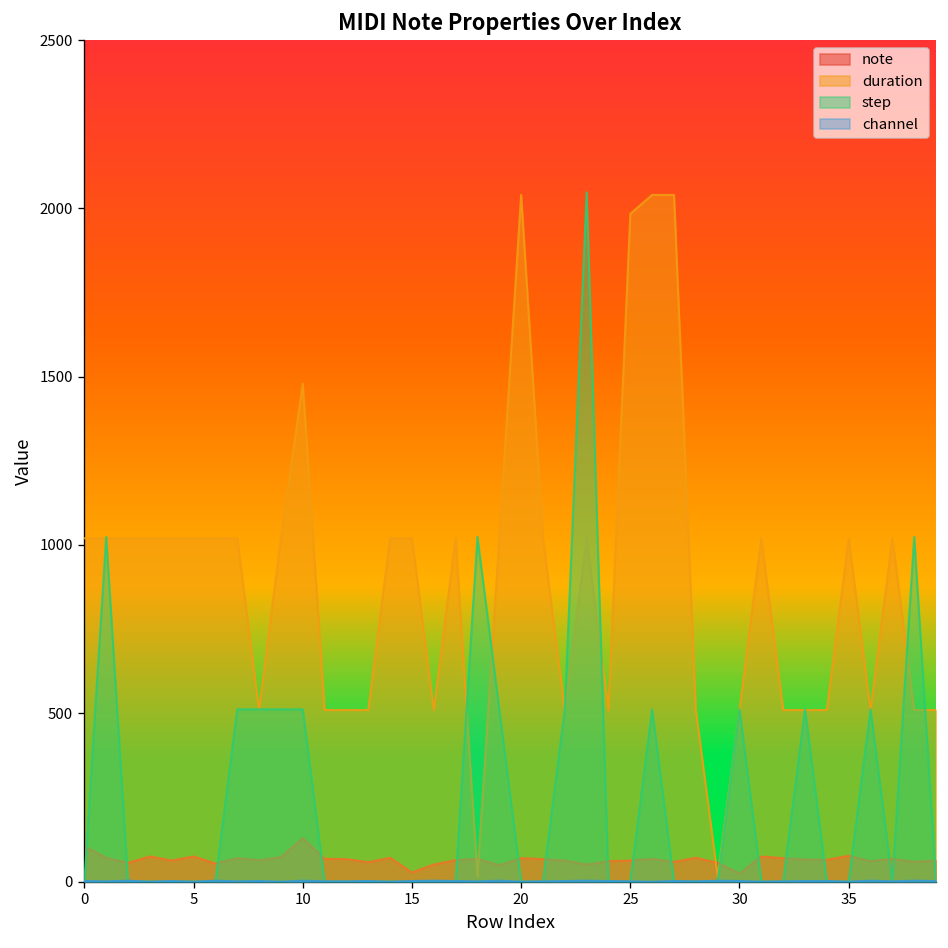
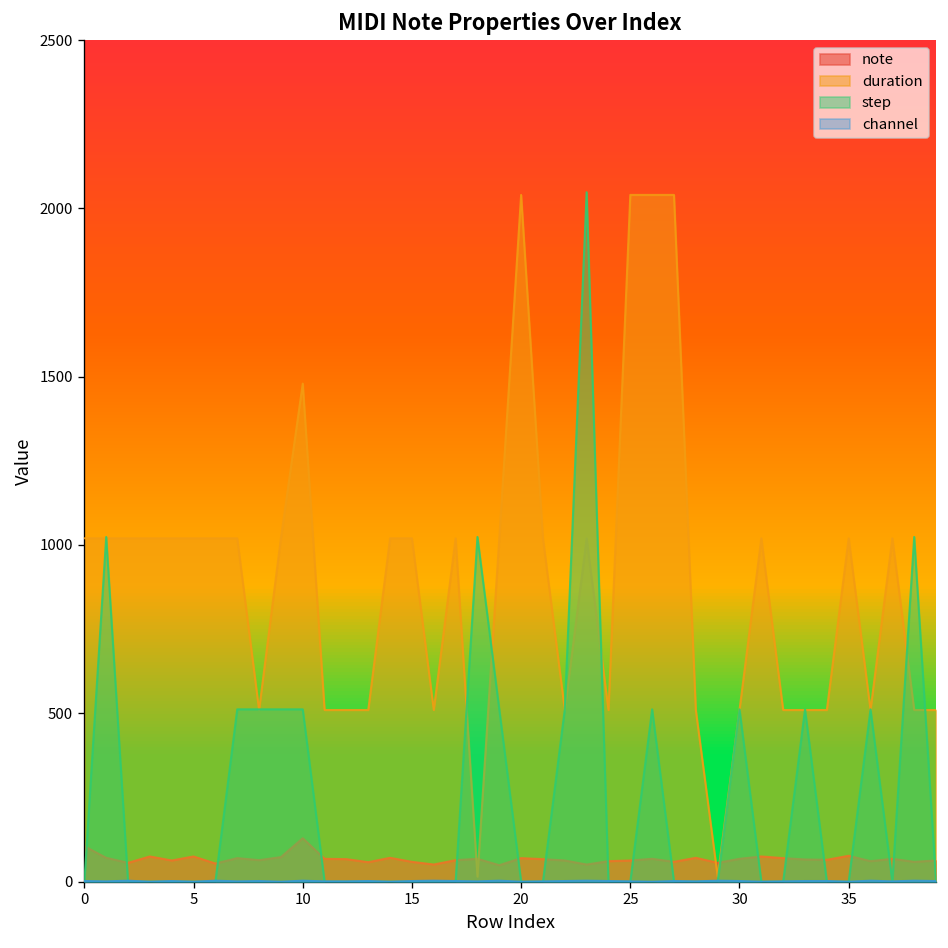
  {
    "note": {
      "0": 110,
      "5": 80,
      "10": 130,
-     "15": 30,
+     "15": 60,
      "20": 70,
      "25": 60,
-     "30": 20,
+     "30": 70,
      "35": 80
    },
    "duration": {
      "0": 1020,
      "5": 1020,
      "10": 1480,
      "15": 1020,
      "20": 2040,
-     "25": 1980,
+     "25": 2040,
      "35": 1020
    },
    "step": {
      "10": 510
    },
    "channel": {
      "10": 0,
      "30": 0
    }
  }
